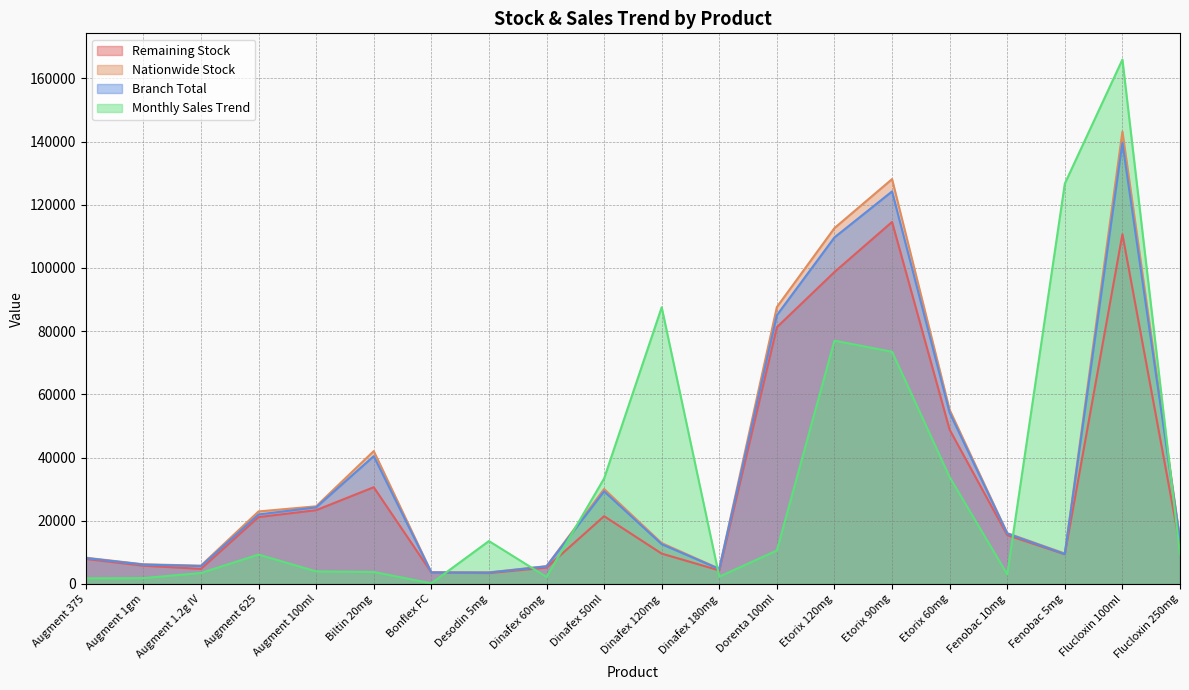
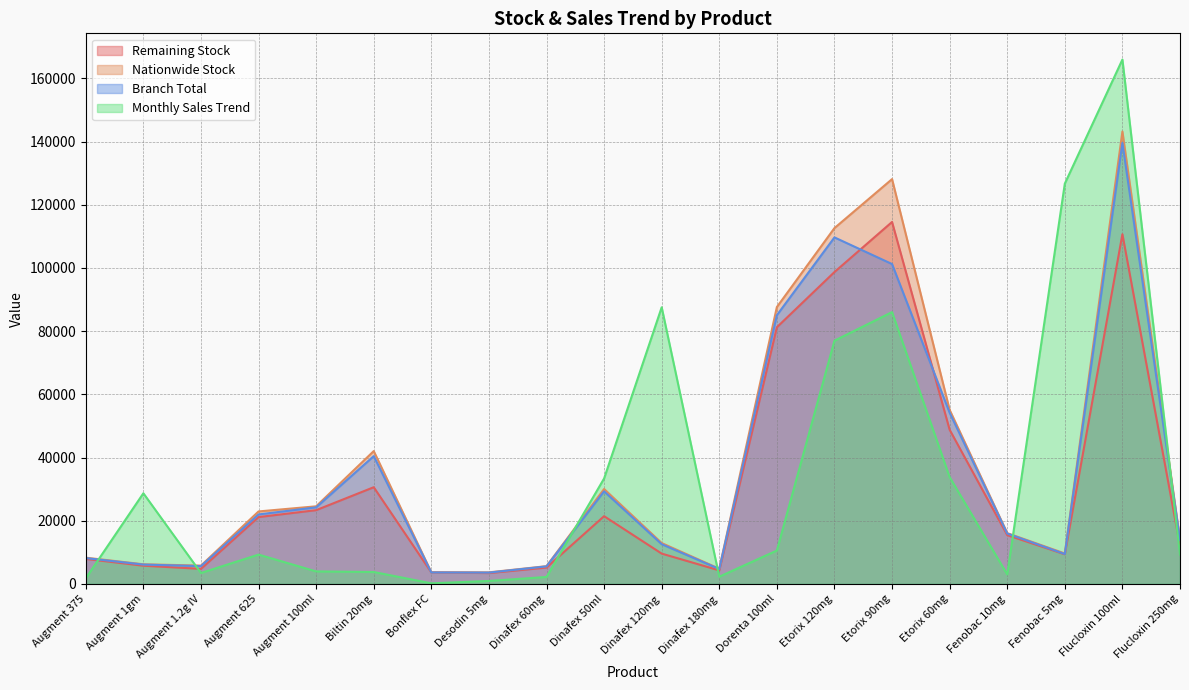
  {
    "Branch Total": {
      "Augment 625": 22000,
      "Biltin 20mg": 40000,
      "Dorenta 100ml": 85000,
      "Etorix 120mg": 110000,
-     "Etorix 90mg": 124000,
+     "Etorix 90mg": 101000,
      "Etorix 60mg": 54000,
      "Flucloxin 100ml": 140000
    },
    "Monthly Sales Trend": {
      "Augment 375": 2000,
-     "Augment 1gm": 2000,
+     "Augment 1gm": 29000,
      "Augment 1.2g IV": 3000,
      "Augment 625": 9000,
      "Augment 100ml": 4000,
      "Biltin 20mg": 4000,
      "Bonflex FC": 0,
-     "Desodin 5mg": 14000,
+     "Desodin 5mg": 1000,
      "Dinafex 60mg": 2000,
      "Dinafex 50ml": 33000,
      "Dinafex 120mg": 88000,
      "Dinafex 180mg": 2000,
      "Dorenta 100ml": 11000,
      "Etorix 120mg": 77000,
-     "Etorix 90mg": 73000,
+     "Etorix 90mg": 86000,
      "Etorix 60mg": 34000,
      "Fenobac 10mg": 3000,
      "Fenobac 5mg": 127000,
      "Flucloxin 100ml": 166000,
      "Flucloxin 250mg": 9000
    }
  }
